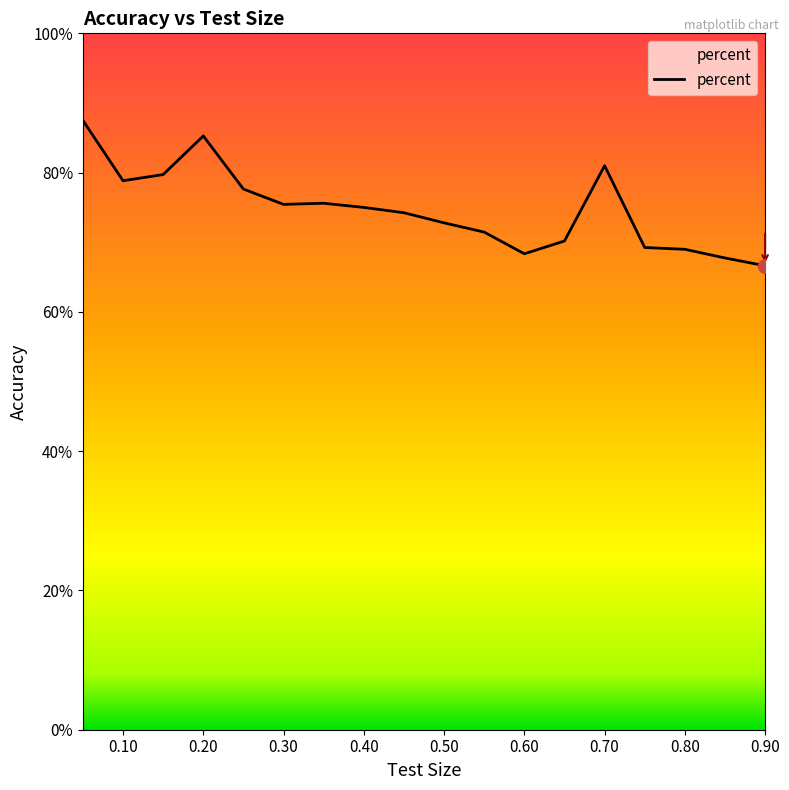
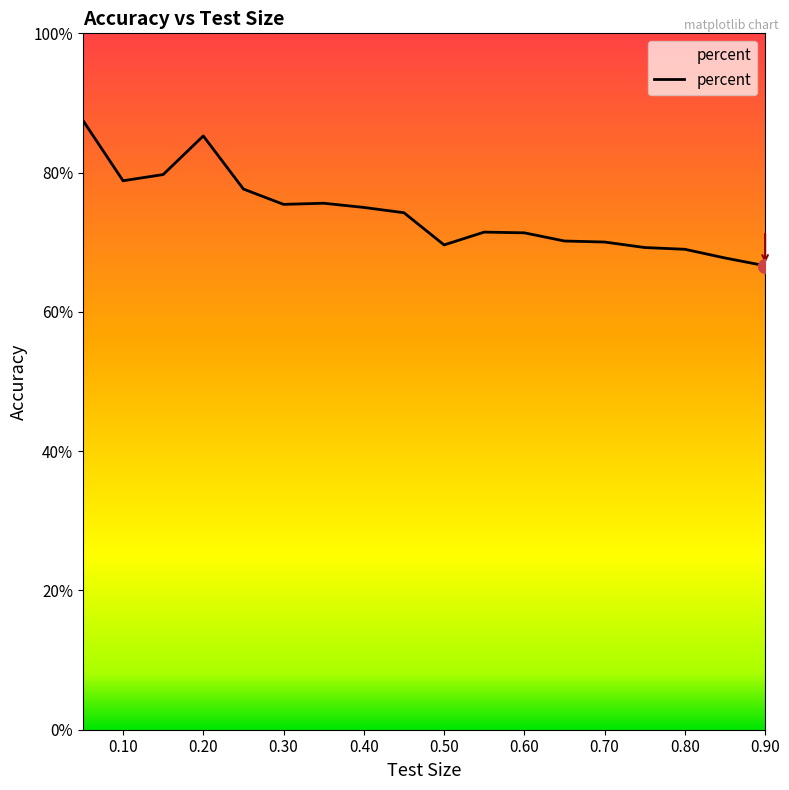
  {
    "percent": {
      "0.10": "79%",
      "0.20": "85%",
      "0.30": "75%",
      "0.40": "75%",
-     "0.50": "73%",
-     "0.60": "68%",
-     "0.70": "81%",
+     "0.50": "70%",
+     "0.60": "71%",
+     "0.70": "70%",
      "0.80": "69%"
    }
  }
